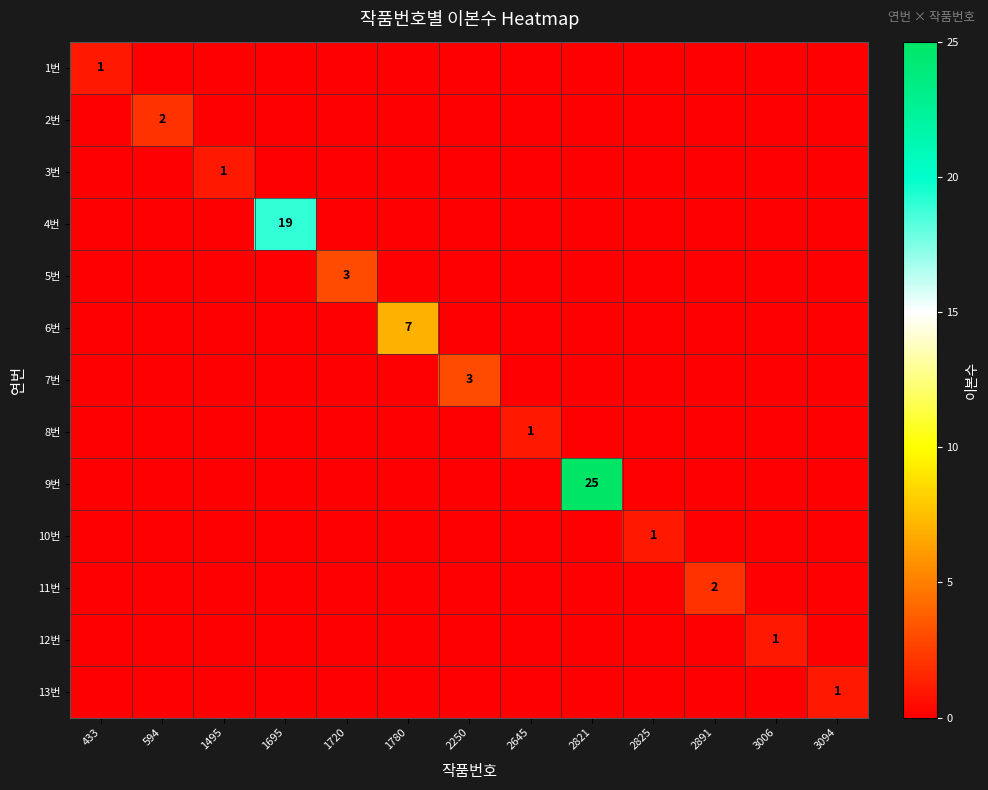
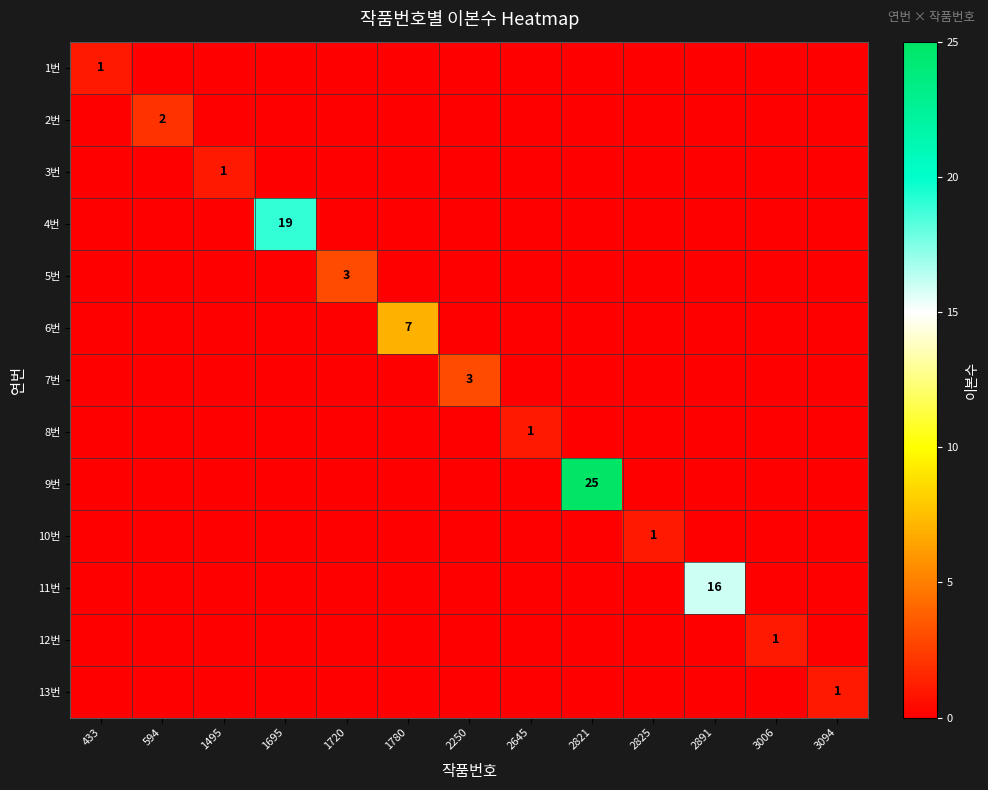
  {
    "1번": {
      "433": 1
    },
    "2번": {
      "594": 2
    },
    "3번": {
      "1495": 1
    },
    "4번": {
      "1695": 19
    },
    "5번": {
      "1720": 3
    },
    "6번": {
      "1780": 7
    },
    "7번": {
      "2250": 3
    },
    "8번": {
      "2645": 1
    },
    "9번": {
      "2821": 25
    },
    "10번": {
      "2825": 1
    },
    "11번": {
-     "2891": 2
+     "2891": 16
    },
    "12번": {
      "3006": 1
    },
    "13번": {
      "3094": 1
    }
  }
